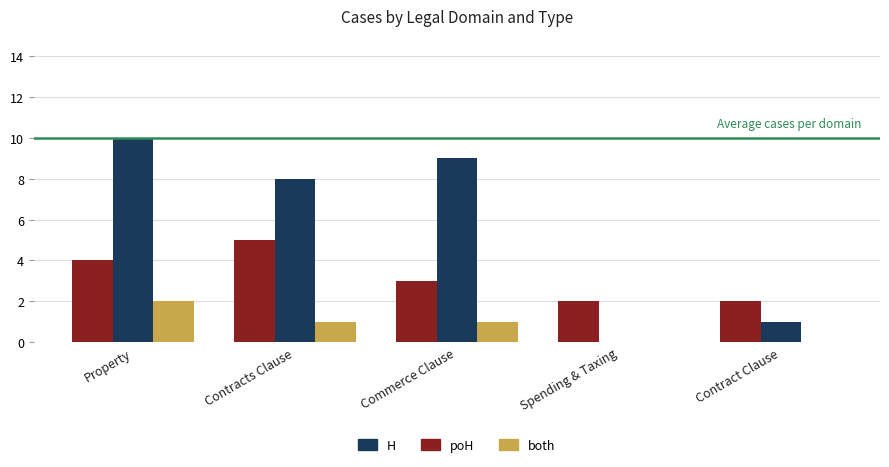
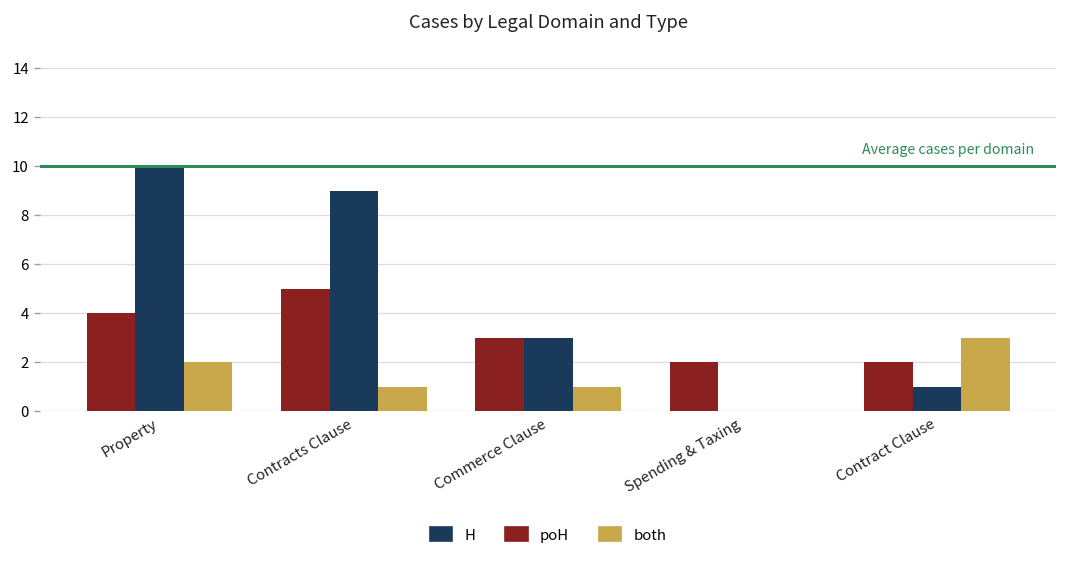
  {
    "poH": {
      "Property": 4,
      "Contracts Clause": 5,
      "Commerce Clause": 3,
      "Spending & Taxing": 2,
      "Contract Clause": 2
    },
    "H": {
      "Property": 10,
-     "Contracts Clause": 8,
-     "Commerce Clause": 9,
+     "Contracts Clause": 9,
+     "Commerce Clause": 3,
      "Spending & Taxing": 0,
      "Contract Clause": 1
    },
    "both": {
      "Property": 2,
      "Contracts Clause": 1,
      "Commerce Clause": 1,
      "Spending & Taxing": 0,
-     "Contract Clause": 0
+     "Contract Clause": 3
    }
  }
